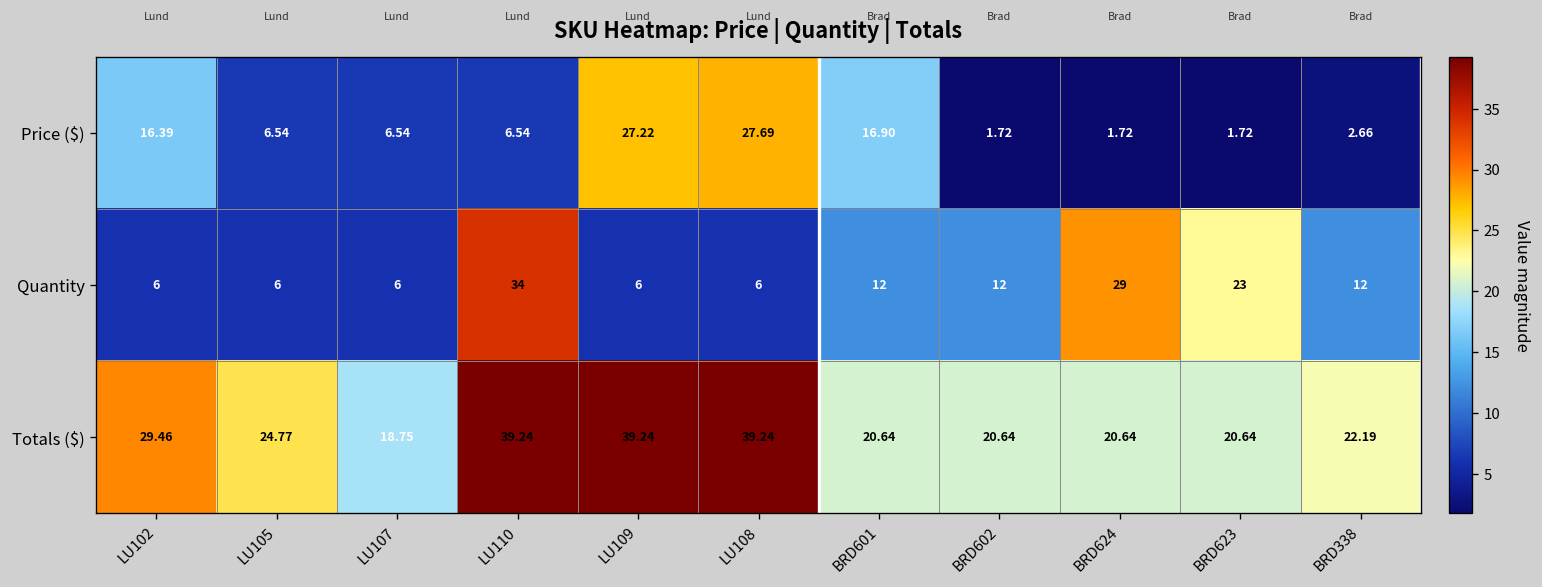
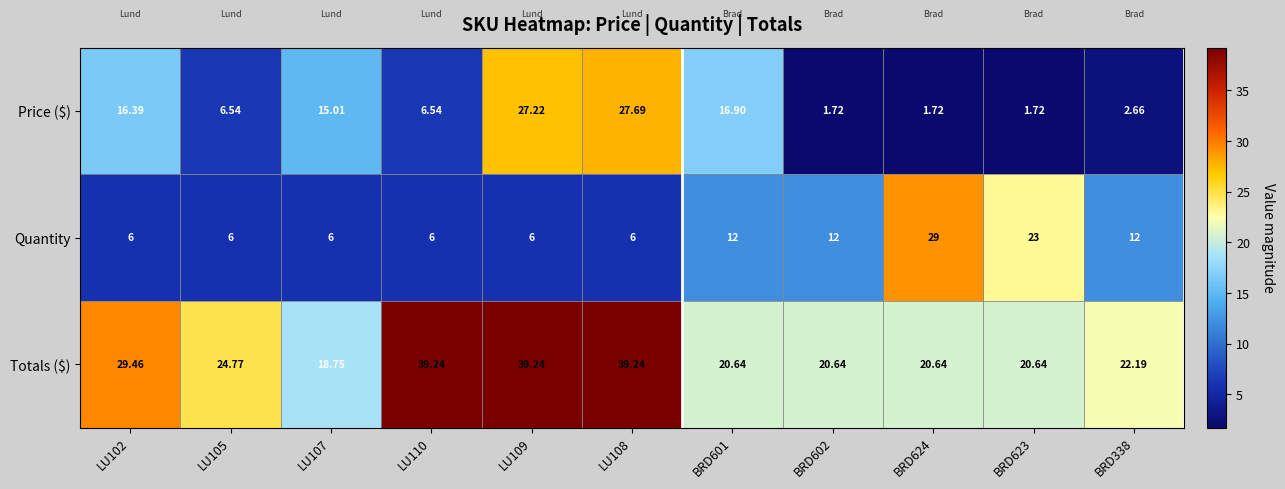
  {
    "Price ($)": {
      "LU102": 16.39,
      "LU105": 6.54,
-     "LU107": 6.54,
+     "LU107": 15.01,
      "LU110": 6.54,
      "LU109": 27.22,
      "LU108": 27.69,
      "BRD601": 16.90,
      "BRD602": 1.72,
      "BRD624": 1.72,
      "BRD623": 1.72,
      "BRD338": 2.66
    },
    "Quantity": {
      "LU102": 6,
      "LU105": 6,
      "LU107": 6,
-     "LU110": 34,
+     "LU110": 6,
      "LU109": 6,
      "LU108": 6,
      "BRD601": 12,
      "BRD602": 12,
      "BRD624": 29,
      "BRD623": 23,
      "BRD338": 12
    },
    "Totals ($)": {
      "LU102": 29.46,
      "LU105": 24.77,
      "LU107": 18.75,
      "LU110": 39.24,
      "LU109": 39.24,
      "LU108": 39.24,
      "BRD601": 20.64,
      "BRD602": 20.64,
      "BRD624": 20.64,
      "BRD623": 20.64,
      "BRD338": 22.19
    }
  }
